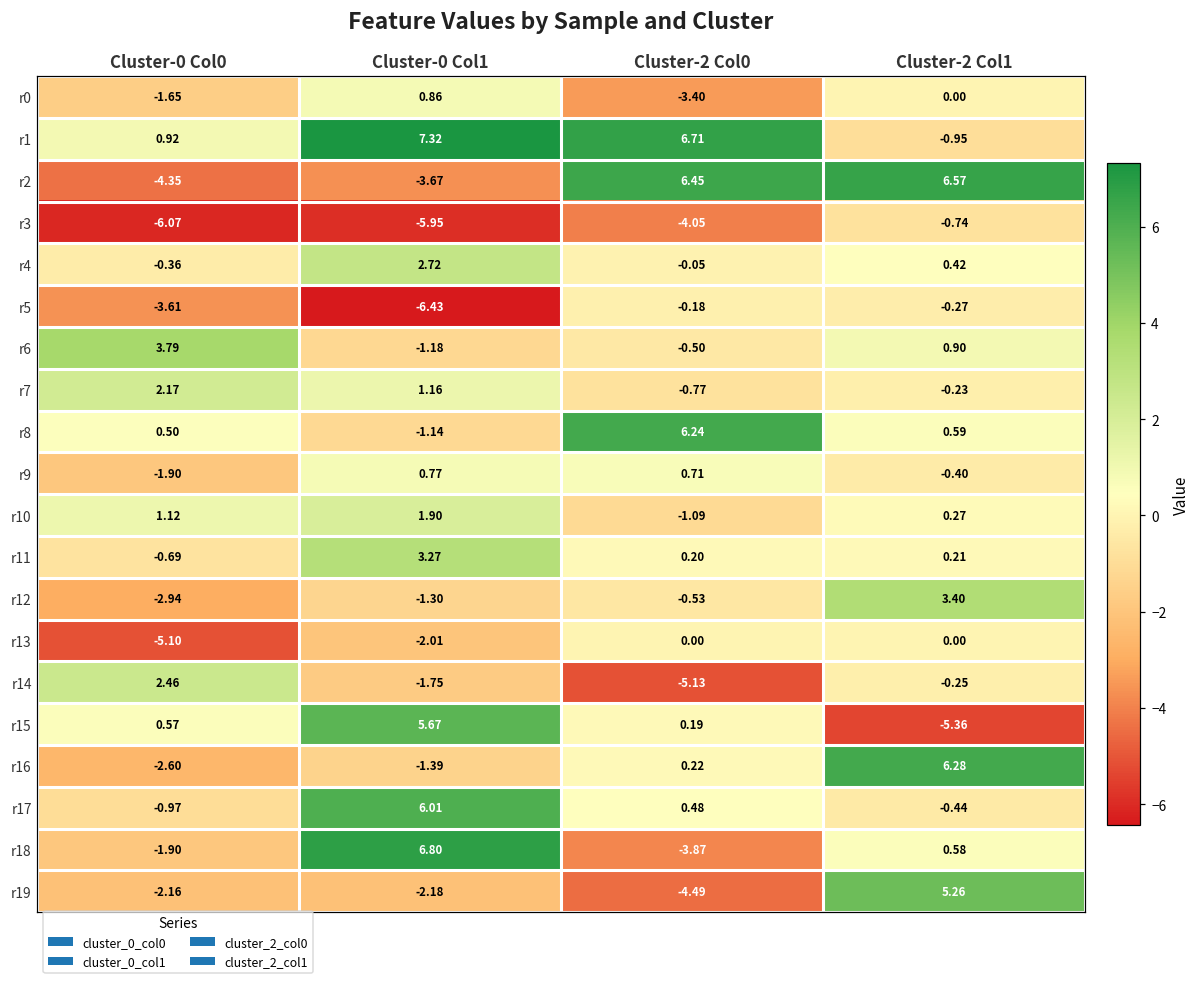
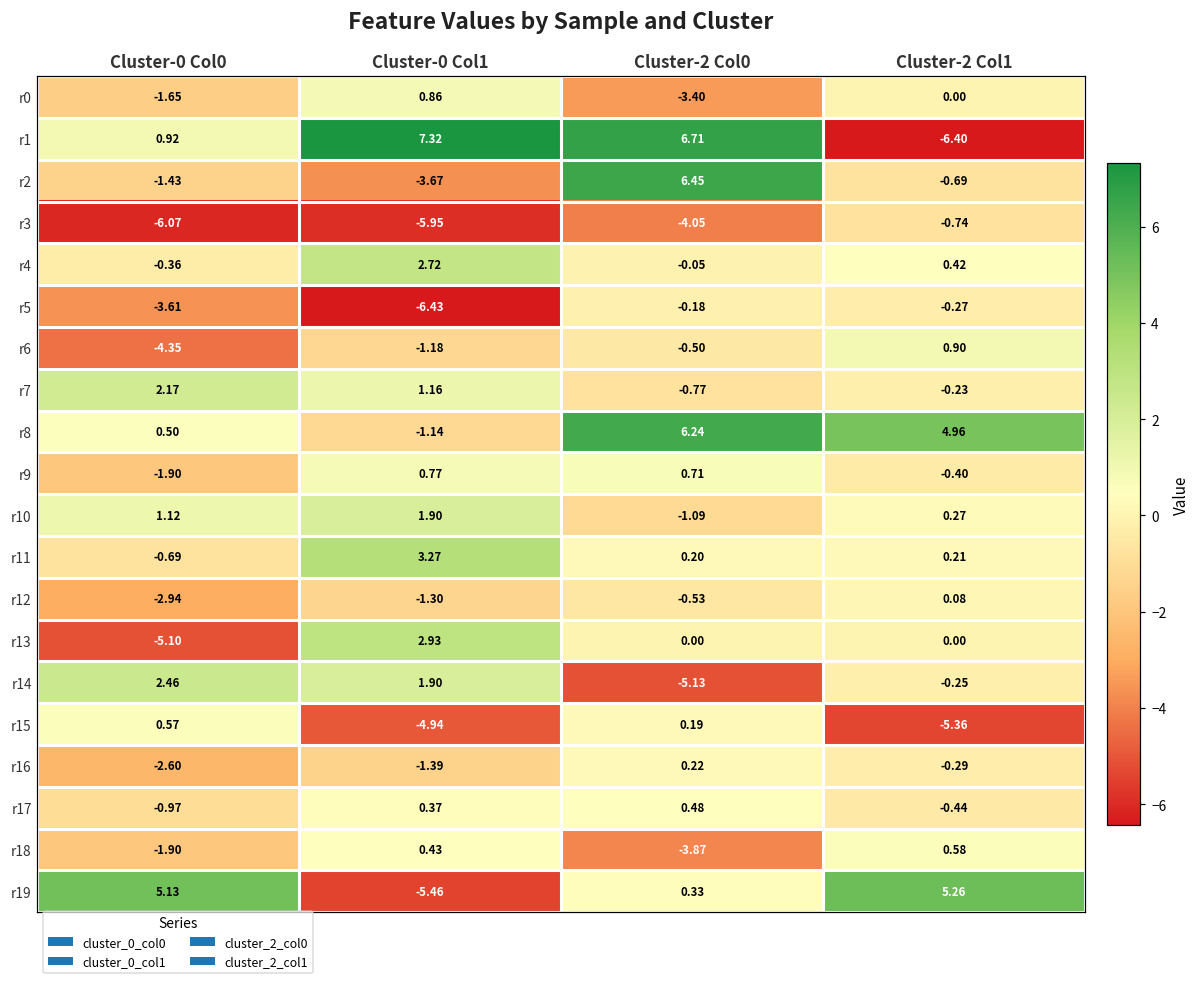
  {
    "r0": {
      "Cluster-0 Col0": -1.65,
      "Cluster-0 Col1": 0.86,
      "Cluster-2 Col0": -3.40,
      "Cluster-2 Col1": 0.00
    },
    "r1": {
      "Cluster-0 Col0": 0.92,
      "Cluster-0 Col1": 7.32,
      "Cluster-2 Col0": 6.71,
-     "Cluster-2 Col1": -0.95
+     "Cluster-2 Col1": -6.40
    },
    "r2": {
-     "Cluster-0 Col0": -4.35,
+     "Cluster-0 Col0": -1.43,
      "Cluster-0 Col1": -3.67,
      "Cluster-2 Col0": 6.45,
-     "Cluster-2 Col1": 6.57
+     "Cluster-2 Col1": -0.69
    },
    "r3": {
      "Cluster-0 Col0": -6.07,
      "Cluster-0 Col1": -5.95,
      "Cluster-2 Col0": -4.05,
      "Cluster-2 Col1": -0.74
    },
    "r4": {
      "Cluster-0 Col0": -0.36,
      "Cluster-0 Col1": 2.72,
      "Cluster-2 Col0": -0.05,
      "Cluster-2 Col1": 0.42
    },
    "r5": {
      "Cluster-0 Col0": -3.61,
      "Cluster-0 Col1": -6.43,
      "Cluster-2 Col0": -0.18,
      "Cluster-2 Col1": -0.27
    },
    "r6": {
-     "Cluster-0 Col0": 3.79,
+     "Cluster-0 Col0": -4.35,
      "Cluster-0 Col1": -1.18,
      "Cluster-2 Col0": -0.50,
      "Cluster-2 Col1": 0.90
    },
    "r7": {
      "Cluster-0 Col0": 2.17,
      "Cluster-0 Col1": 1.16,
      "Cluster-2 Col0": -0.77,
      "Cluster-2 Col1": -0.23
    },
    "r8": {
      "Cluster-0 Col0": 0.50,
      "Cluster-0 Col1": -1.14,
      "Cluster-2 Col0": 6.24,
-     "Cluster-2 Col1": 0.59
+     "Cluster-2 Col1": 4.96
    },
    "r9": {
      "Cluster-0 Col0": -1.90,
      "Cluster-0 Col1": 0.77,
      "Cluster-2 Col0": 0.71,
      "Cluster-2 Col1": -0.40
    },
    "r10": {
      "Cluster-0 Col0": 1.12,
      "Cluster-0 Col1": 1.90,
      "Cluster-2 Col0": -1.09,
      "Cluster-2 Col1": 0.27
    },
    "r11": {
      "Cluster-0 Col0": -0.69,
      "Cluster-0 Col1": 3.27,
      "Cluster-2 Col0": 0.20,
      "Cluster-2 Col1": 0.21
    },
    "r12": {
      "Cluster-0 Col0": -2.94,
      "Cluster-0 Col1": -1.30,
      "Cluster-2 Col0": -0.53,
-     "Cluster-2 Col1": 3.40
+     "Cluster-2 Col1": 0.08
    },
    "r13": {
      "Cluster-0 Col0": -5.10,
-     "Cluster-0 Col1": -2.01,
+     "Cluster-0 Col1": 2.93,
      "Cluster-2 Col0": 0.00,
      "Cluster-2 Col1": 0.00
    },
    "r14": {
      "Cluster-0 Col0": 2.46,
-     "Cluster-0 Col1": -1.75,
+     "Cluster-0 Col1": 1.90,
      "Cluster-2 Col0": -5.13,
      "Cluster-2 Col1": -0.25
    },
    "r15": {
      "Cluster-0 Col0": 0.57,
-     "Cluster-0 Col1": 5.67,
+     "Cluster-0 Col1": -4.94,
      "Cluster-2 Col0": 0.19,
      "Cluster-2 Col1": -5.36
    },
    "r16": {
      "Cluster-0 Col0": -2.60,
      "Cluster-0 Col1": -1.39,
      "Cluster-2 Col0": 0.22,
-     "Cluster-2 Col1": 6.28
+     "Cluster-2 Col1": -0.29
    },
    "r17": {
      "Cluster-0 Col0": -0.97,
-     "Cluster-0 Col1": 6.01,
+     "Cluster-0 Col1": 0.37,
      "Cluster-2 Col0": 0.48,
      "Cluster-2 Col1": -0.44
    },
    "r18": {
      "Cluster-0 Col0": -1.90,
-     "Cluster-0 Col1": 6.80,
+     "Cluster-0 Col1": 0.43,
      "Cluster-2 Col0": -3.87,
      "Cluster-2 Col1": 0.58
    },
    "r19": {
-     "Cluster-0 Col0": -2.16,
-     "Cluster-0 Col1": -2.18,
-     "Cluster-2 Col0": -4.49,
+     "Cluster-0 Col0": 5.13,
+     "Cluster-0 Col1": -5.46,
+     "Cluster-2 Col0": 0.33,
      "Cluster-2 Col1": 5.26
    }
  }
